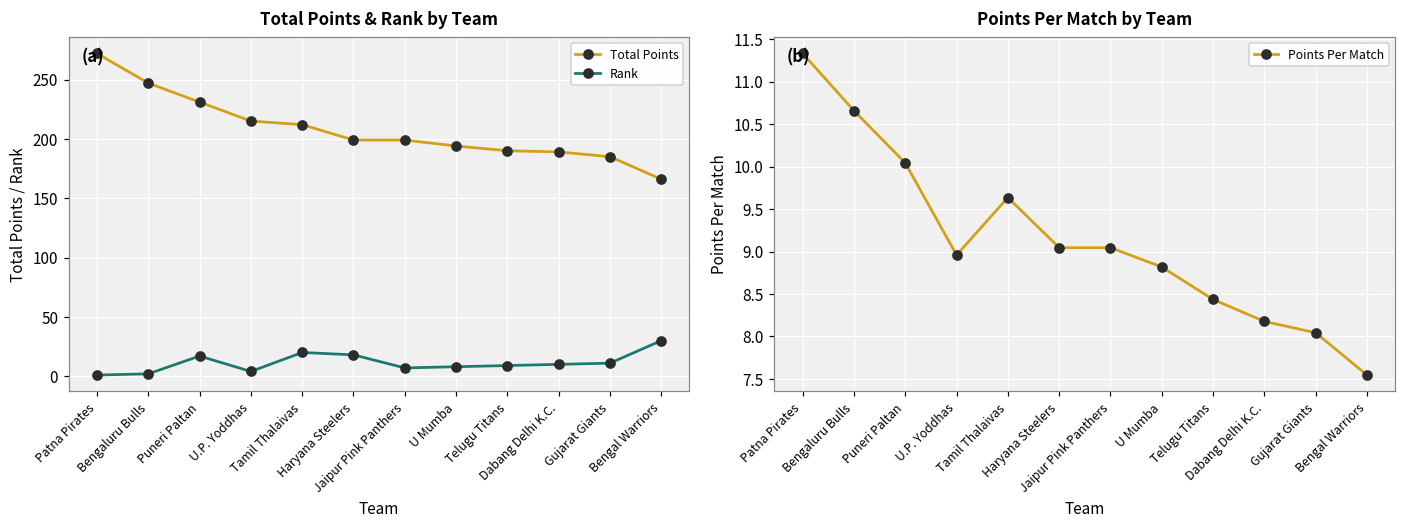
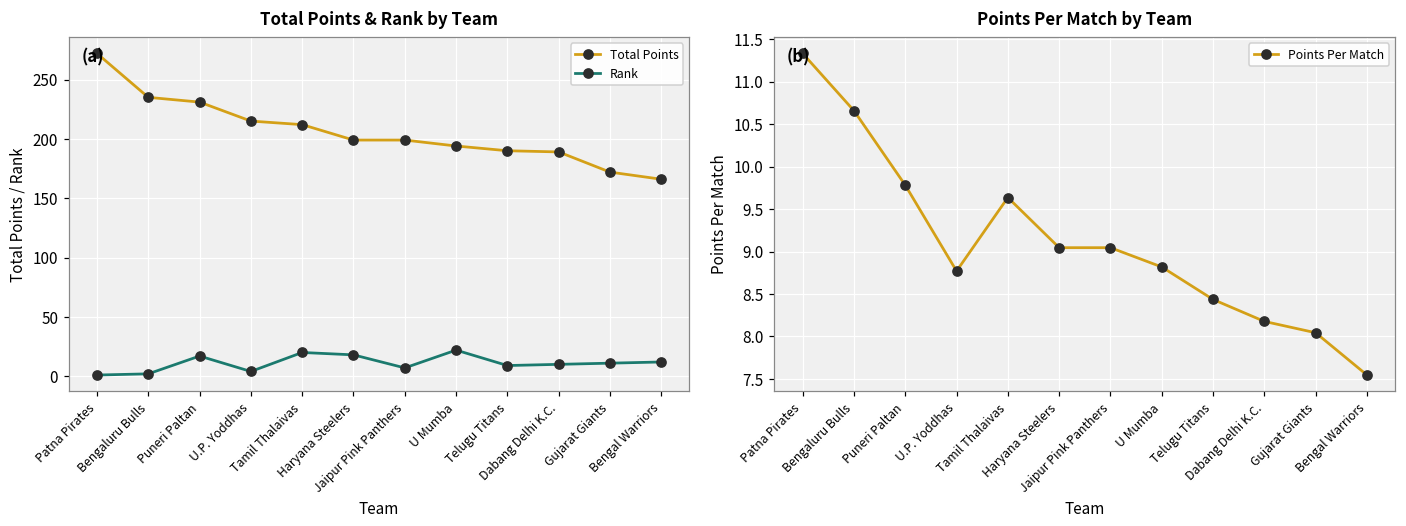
  {
    "Total Points & Rank by Team": {
      "Total Points": {
        "Patna Pirates": 272,
-       "Bengaluru Bulls": 247,
+       "Bengaluru Bulls": 235,
        "Puneri Paltan": 231,
        "U.P. Yoddhas": 215,
        "Tamil Thalaivas": 212,
        "Haryana Steelers": 199,
        "Jaipur Pink Panthers": 199,
        "U Mumba": 194,
        "Telugu Titans": 190,
        "Dabang Delhi K.C.": 189,
-       "Gujarat Giants": 185,
+       "Gujarat Giants": 172,
        "Bengal Warriors": 166
      },
      "Rank": {
        "Patna Pirates": 1,
        "Bengaluru Bulls": 2,
        "Puneri Paltan": 17,
        "U.P. Yoddhas": 4,
        "Tamil Thalaivas": 20,
        "Haryana Steelers": 18,
        "Jaipur Pink Panthers": 7,
-       "U Mumba": 8,
+       "U Mumba": 22,
        "Telugu Titans": 9,
        "Dabang Delhi K.C.": 10,
        "Gujarat Giants": 11,
-       "Bengal Warriors": 30
+       "Bengal Warriors": 12
      }
    },
    "Points Per Match by Team": {
      "Patna Pirates": 11.3,
      "Bengaluru Bulls": 10.7,
-     "Puneri Paltan": 10.0,
-     "U.P. Yoddhas": 9.0,
+     "Puneri Paltan": 9.8,
+     "U.P. Yoddhas": 8.8,
      "Tamil Thalaivas": 9.6,
      "Haryana Steelers": 9.0,
      "Jaipur Pink Panthers": 9.0,
      "U Mumba": 8.8,
      "Telugu Titans": 8.4,
      "Dabang Delhi K.C.": 8.2,
      "Gujarat Giants": 8.0,
      "Bengal Warriors": 7.5
    }
  }
